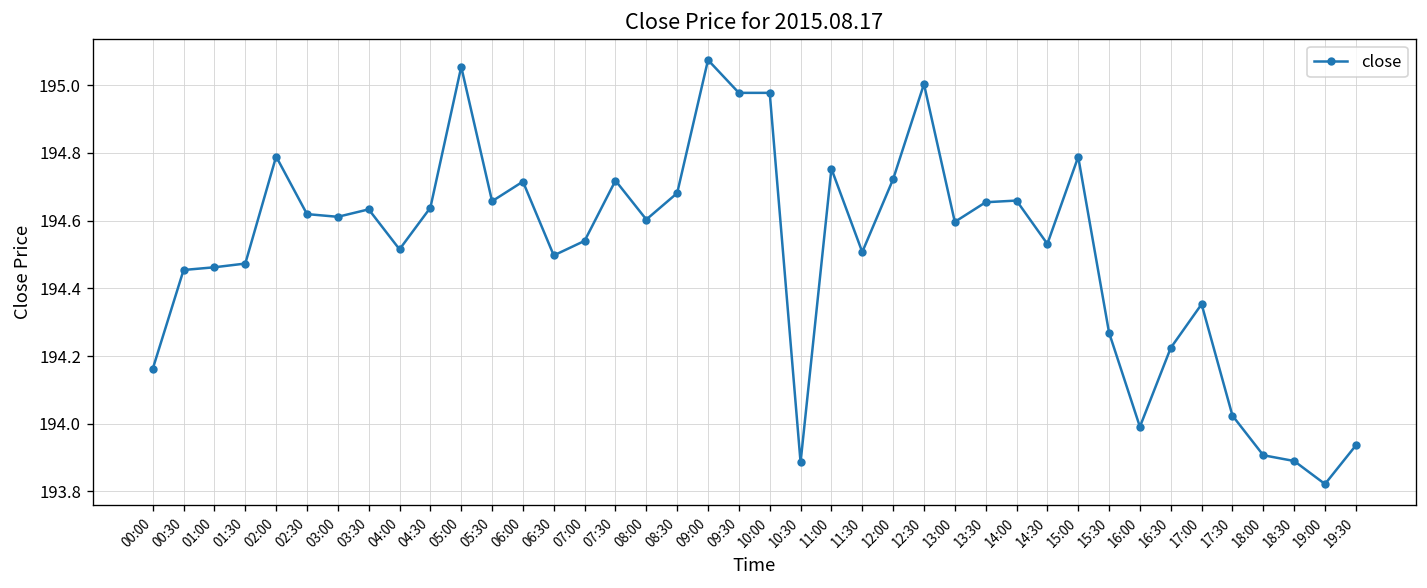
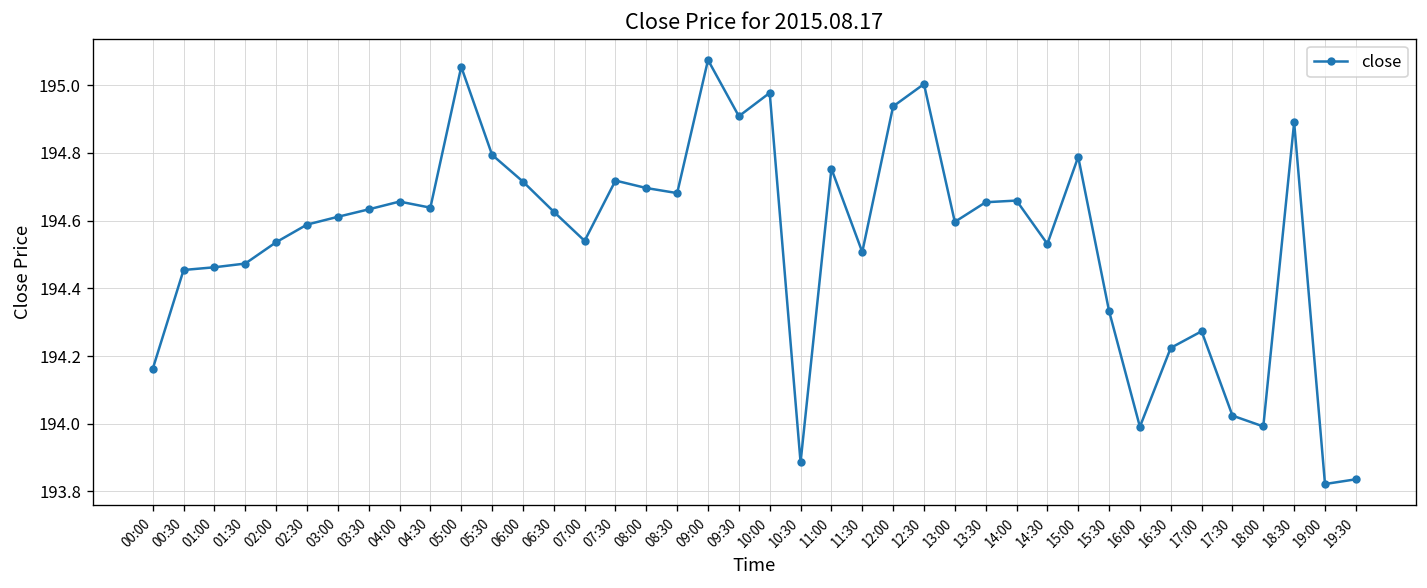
  {
    "00:00": 194.16,
    "00:30": 194.45,
    "01:00": 194.46,
    "01:30": 194.47,
-   "02:00": 194.79,
-   "02:30": 194.62,
+   "02:00": 194.54,
+   "02:30": 194.59,
    "03:00": 194.61,
    "03:30": 194.63,
-   "04:00": 194.52,
+   "04:00": 194.66,
    "04:30": 194.64,
    "05:00": 195.05,
-   "05:30": 194.66,
+   "05:30": 194.79,
    "06:00": 194.72,
-   "06:30": 194.50,
+   "06:30": 194.63,
    "07:00": 194.54,
    "07:30": 194.72,
-   "08:00": 194.60,
+   "08:00": 194.70,
    "08:30": 194.68,
    "09:00": 195.07,
-   "09:30": 194.98,
+   "09:30": 194.91,
    "10:00": 194.98,
    "10:30": 193.89,
    "11:00": 194.75,
    "11:30": 194.51,
-   "12:00": 194.72,
+   "12:00": 194.94,
    "12:30": 195.00,
    "13:00": 194.60,
    "13:30": 194.65,
    "14:00": 194.66,
    "14:30": 194.53,
    "15:00": 194.79,
-   "15:30": 194.27,
+   "15:30": 194.33,
    "16:00": 193.99,
    "16:30": 194.22,
-   "17:00": 194.35,
+   "17:00": 194.27,
    "17:30": 194.02,
-   "18:00": 193.91,
-   "18:30": 193.89,
+   "18:00": 193.99,
+   "18:30": 194.89,
    "19:00": 193.82,
-   "19:30": 193.94
+   "19:30": 193.84
  }
